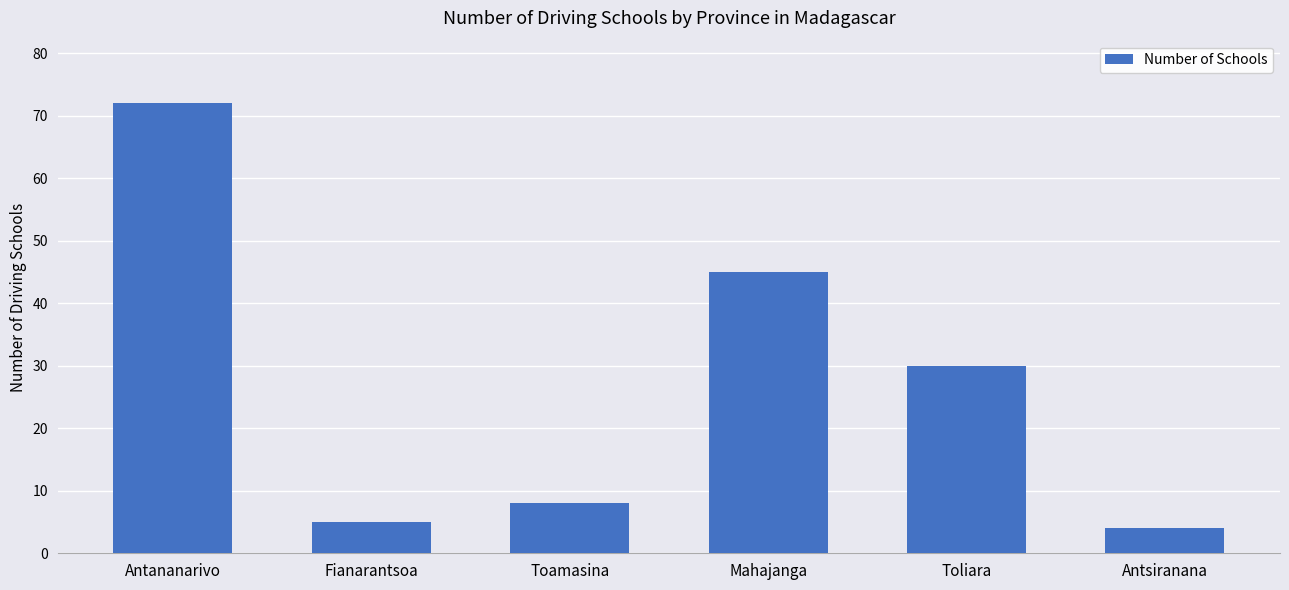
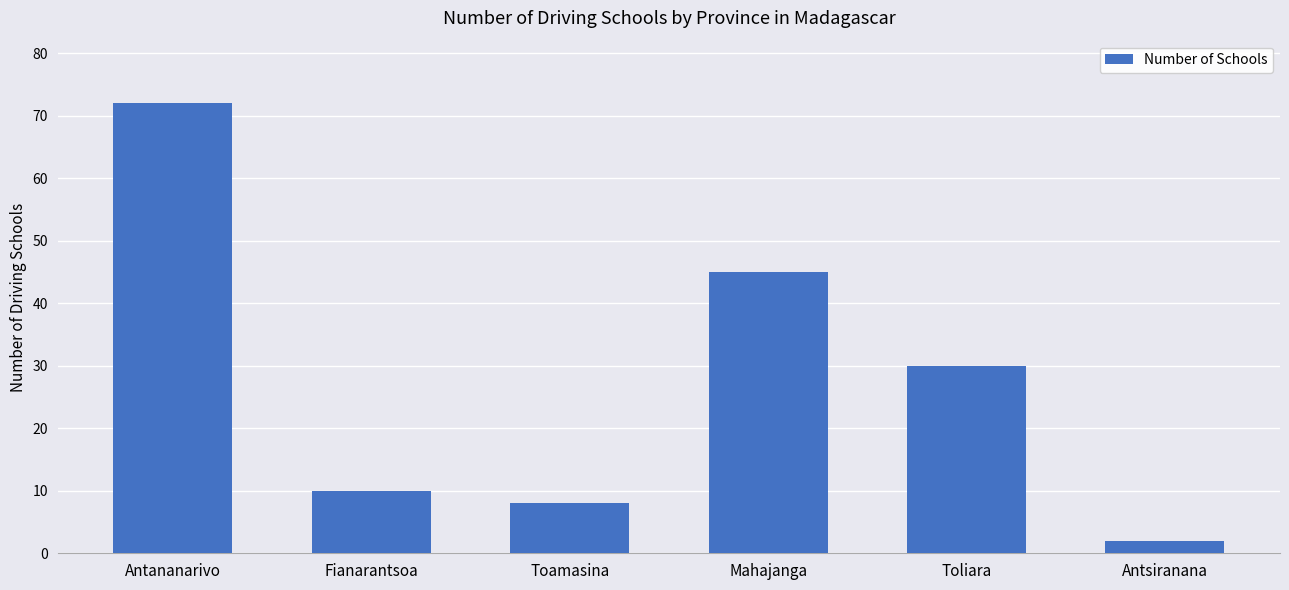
  {
    "Antananarivo": 72,
-   "Fianarantsoa": 5,
+   "Fianarantsoa": 10,
    "Toamasina": 8,
    "Mahajanga": 45,
    "Toliara": 30,
-   "Antsiranana": 4
+   "Antsiranana": 2
  }
